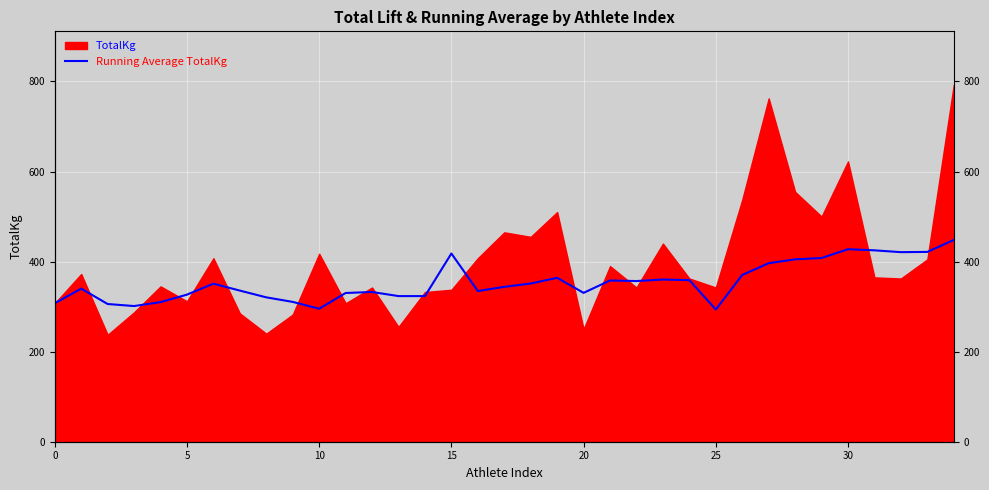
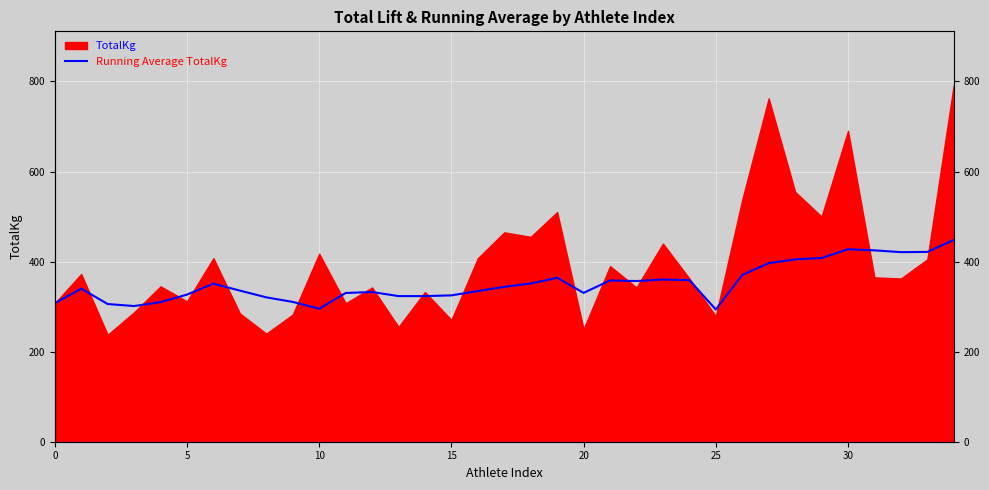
  {
    "Running Average TotalKg": {
      "5": 330,
      "10": 300,
-     "15": 420,
+     "15": 330,
      "20": 330,
      "25": 290,
      "30": 430
    },
    "TotalKg": {
      "5": 310,
      "10": 420,
-     "15": 340,
+     "15": 270,
      "20": 250,
-     "25": 340,
-     "30": 620
+     "25": 280,
+     "30": 690
    }
  }
